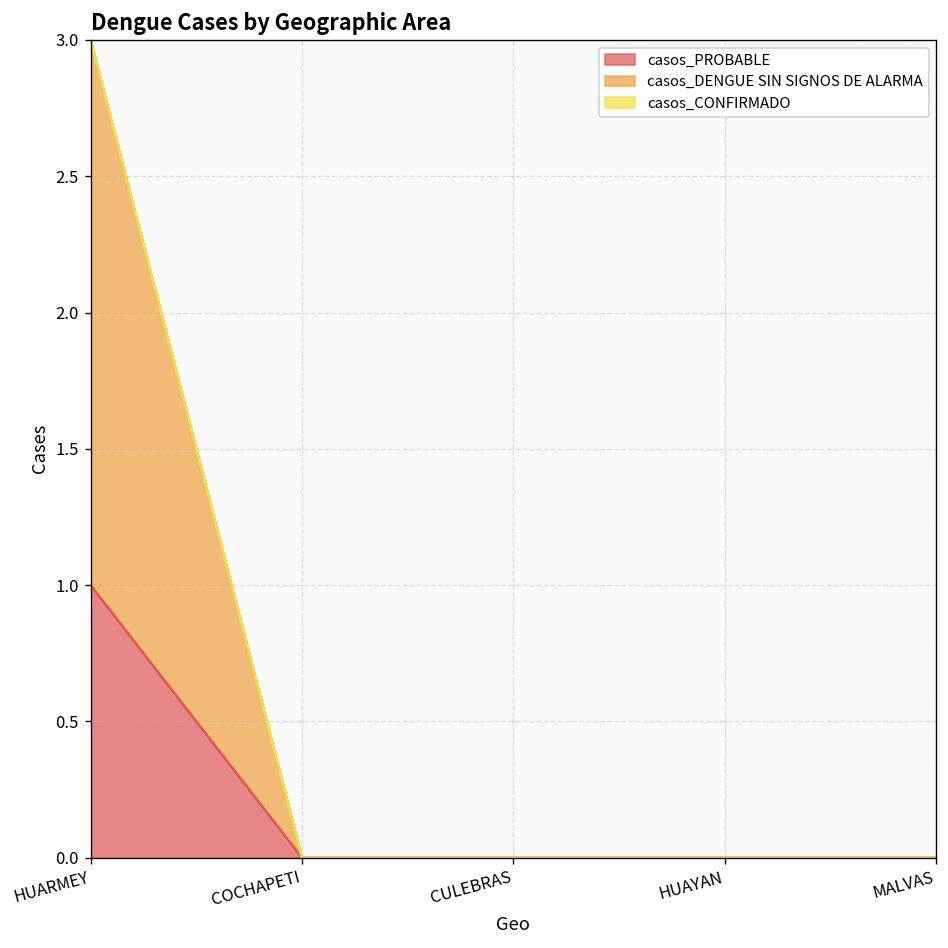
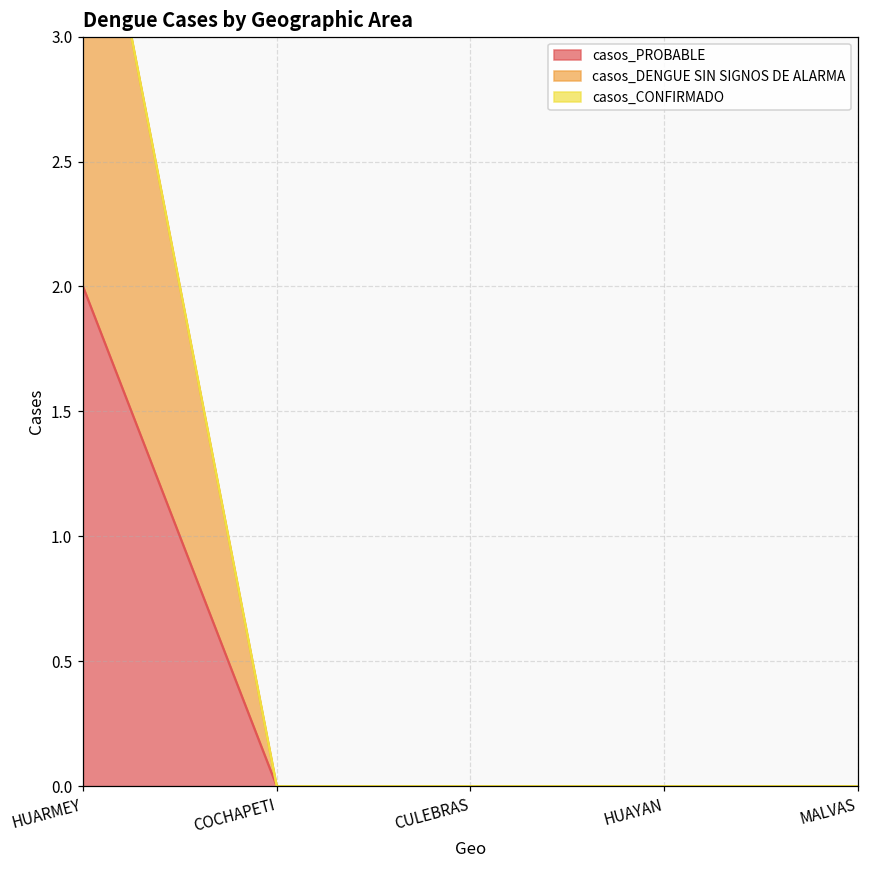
  {
    "casos_PROBABLE": {
-     "HUARMEY": 1
+     "HUARMEY": 2
    }
  }
